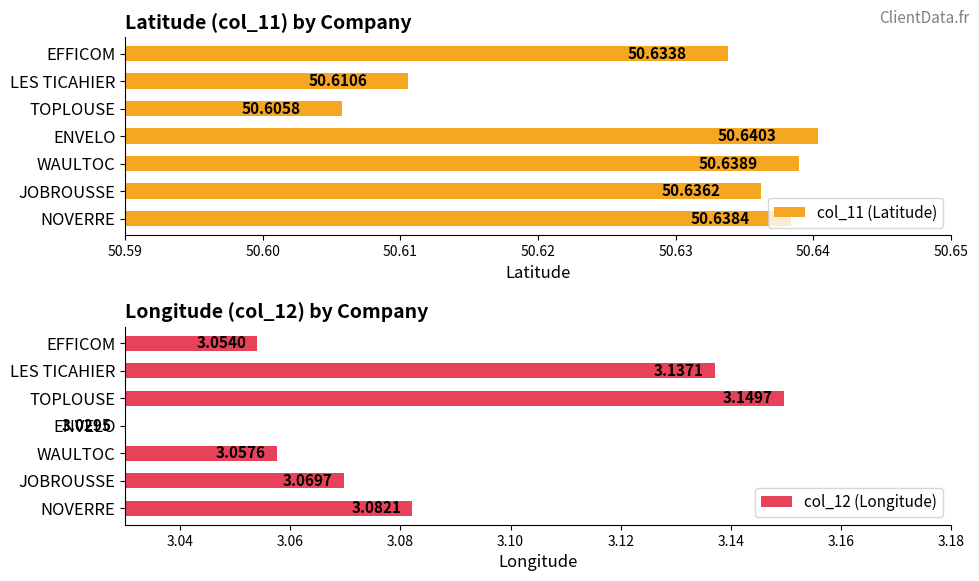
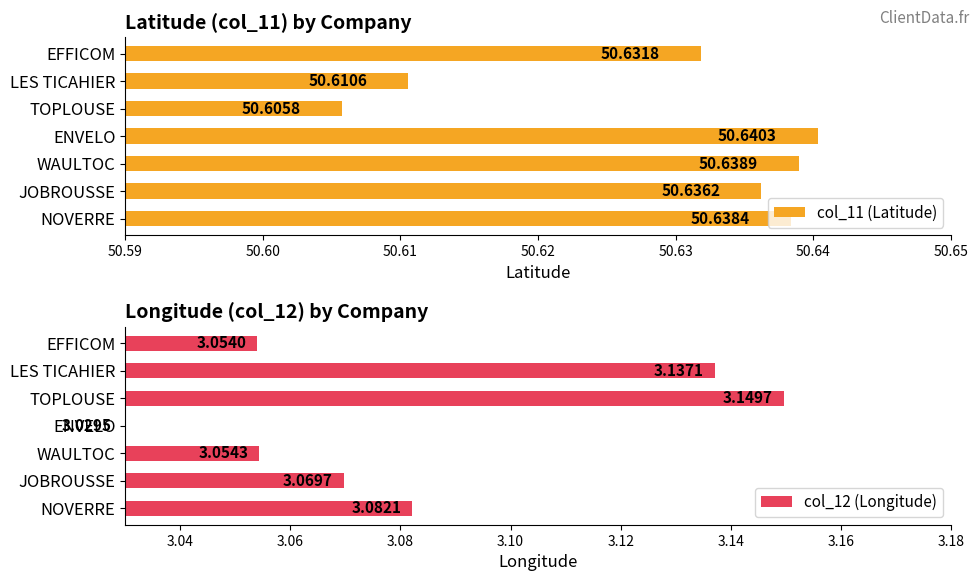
  {
    "Latitude (col_11) by Company": {
-     "EFFICOM": 50.6338,
+     "EFFICOM": 50.6318,
      "LES TICAHIER": 50.6106,
      "TOPLOUSE": 50.6058,
      "ENVELO": 50.6403,
      "WAULTOC": 50.6389,
      "JOBROUSSE": 50.6362
    },
    "Longitude (col_12) by Company": {
      "EFFICOM": 3.0540,
      "LES TICAHIER": 3.1371,
      "TOPLOUSE": 3.1497,
-     "WAULTOC": 3.0576,
+     "WAULTOC": 3.0543,
      "JOBROUSSE": 3.0697,
      "NOVERRE": 3.0821
    }
  }
